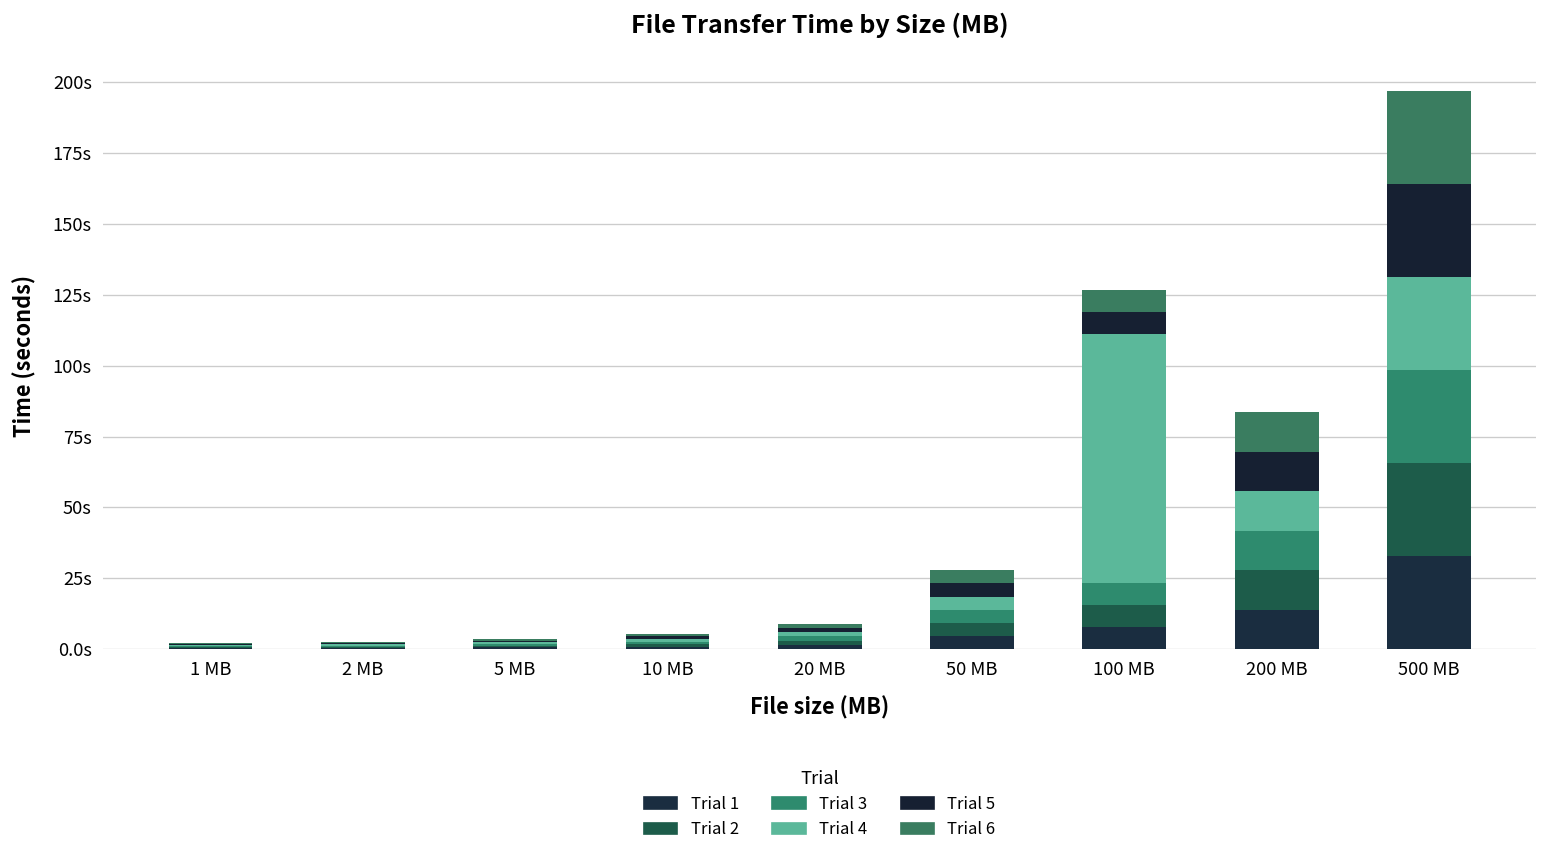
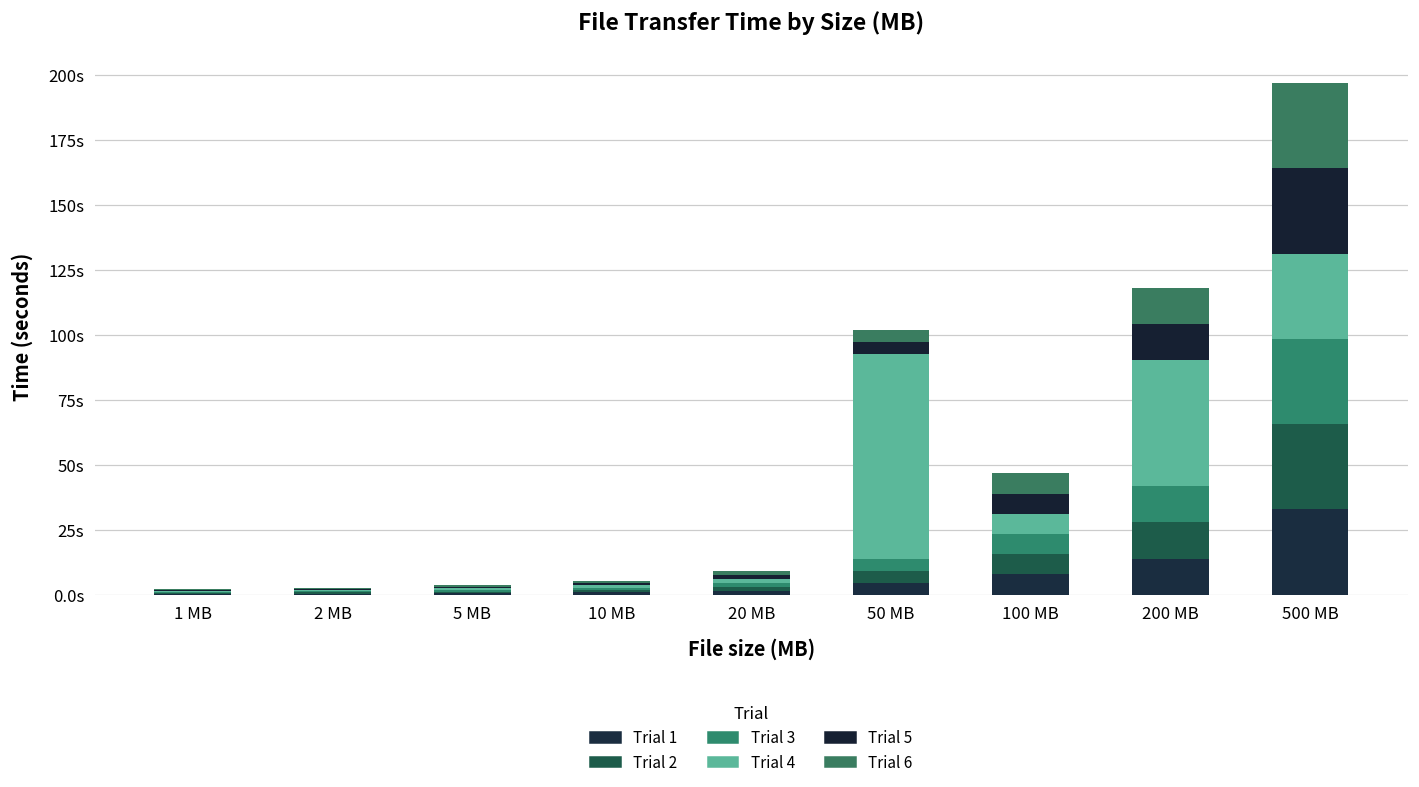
  {
    "Trial 4": {
      "20 MB": "1s",
-     "50 MB": "5s",
-     "100 MB": "88s",
-     "200 MB": "14s",
+     "50 MB": "79s",
+     "100 MB": "8s",
+     "200 MB": "49s",
      "500 MB": "33s"
    }
  }
